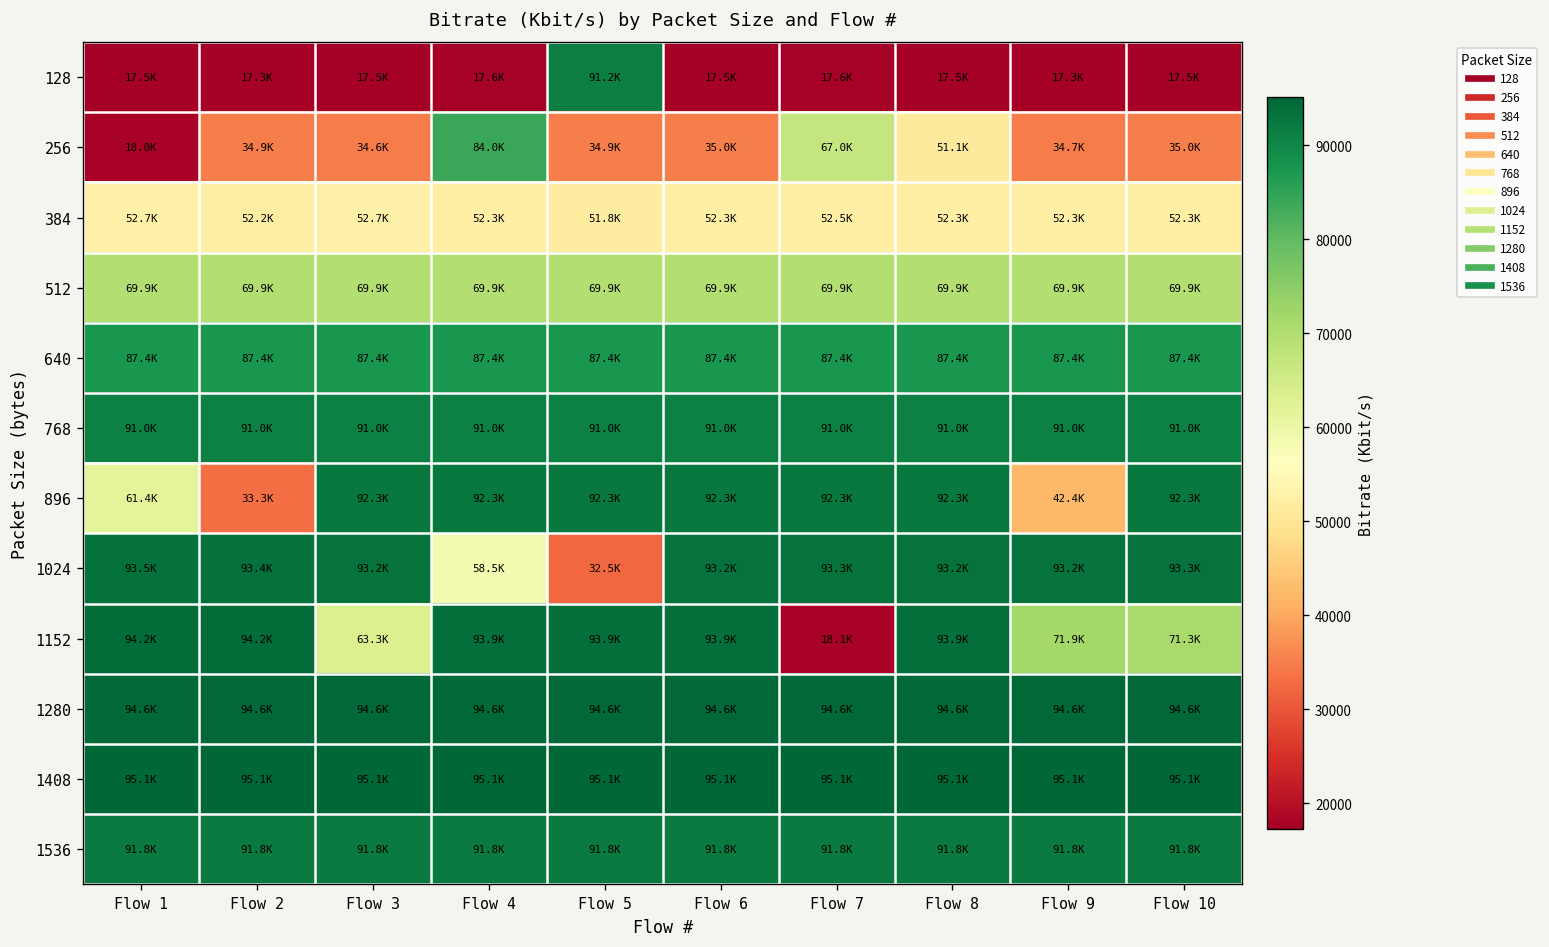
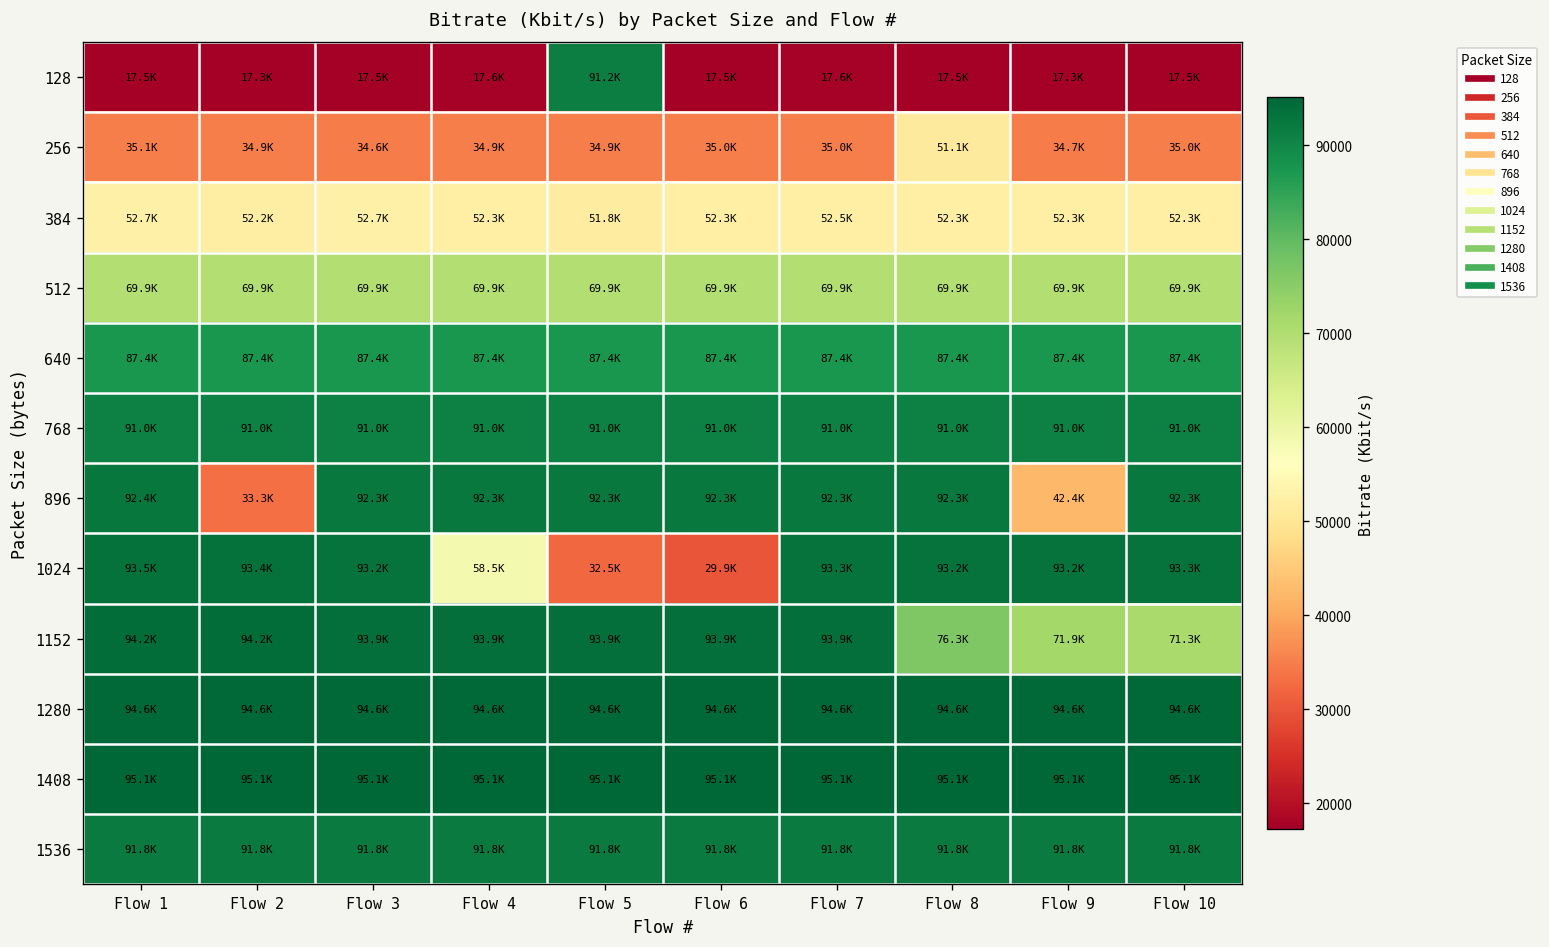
  {
    "128": {
      "Flow 1": "17.5K",
      "Flow 2": "17.3K",
      "Flow 3": "17.5K",
      "Flow 4": "17.6K",
      "Flow 5": "91.2K",
      "Flow 6": "17.5K",
      "Flow 7": "17.6K",
      "Flow 8": "17.5K",
      "Flow 9": "17.3K",
      "Flow 10": "17.5K"
    },
    "256": {
-     "Flow 1": "18.0K",
+     "Flow 1": "35.1K",
      "Flow 2": "34.9K",
      "Flow 3": "34.6K",
-     "Flow 4": "84.0K",
+     "Flow 4": "34.9K",
      "Flow 5": "34.9K",
      "Flow 6": "35.0K",
-     "Flow 7": "67.0K",
+     "Flow 7": "35.0K",
      "Flow 8": "51.1K",
      "Flow 9": "34.7K",
      "Flow 10": "35.0K"
    },
    "384": {
      "Flow 1": "52.7K",
      "Flow 2": "52.2K",
      "Flow 3": "52.7K",
      "Flow 4": "52.3K",
      "Flow 5": "51.8K",
      "Flow 6": "52.3K",
      "Flow 7": "52.5K",
      "Flow 8": "52.3K",
      "Flow 9": "52.3K",
      "Flow 10": "52.3K"
    },
    "512": {
      "Flow 1": "69.9K",
      "Flow 2": "69.9K",
      "Flow 3": "69.9K",
      "Flow 4": "69.9K",
      "Flow 5": "69.9K",
      "Flow 6": "69.9K",
      "Flow 7": "69.9K",
      "Flow 8": "69.9K",
      "Flow 9": "69.9K",
      "Flow 10": "69.9K"
    },
    "640": {
      "Flow 1": "87.4K",
      "Flow 2": "87.4K",
      "Flow 3": "87.4K",
      "Flow 4": "87.4K",
      "Flow 5": "87.4K",
      "Flow 6": "87.4K",
      "Flow 7": "87.4K",
      "Flow 8": "87.4K",
      "Flow 9": "87.4K",
      "Flow 10": "87.4K"
    },
    "768": {
      "Flow 1": "91.0K",
      "Flow 2": "91.0K",
      "Flow 3": "91.0K",
      "Flow 4": "91.0K",
      "Flow 5": "91.0K",
      "Flow 6": "91.0K",
      "Flow 7": "91.0K",
      "Flow 8": "91.0K",
      "Flow 9": "91.0K",
      "Flow 10": "91.0K"
    },
    "896": {
-     "Flow 1": "61.4K",
+     "Flow 1": "92.4K",
      "Flow 2": "33.3K",
      "Flow 3": "92.3K",
      "Flow 4": "92.3K",
      "Flow 5": "92.3K",
      "Flow 6": "92.3K",
      "Flow 7": "92.3K",
      "Flow 8": "92.3K",
      "Flow 9": "42.4K",
      "Flow 10": "92.3K"
    },
    "1024": {
      "Flow 1": "93.5K",
      "Flow 2": "93.4K",
      "Flow 3": "93.2K",
      "Flow 4": "58.5K",
      "Flow 5": "32.5K",
-     "Flow 6": "93.2K",
+     "Flow 6": "29.9K",
      "Flow 7": "93.3K",
      "Flow 8": "93.2K",
      "Flow 9": "93.2K",
      "Flow 10": "93.3K"
    },
    "1152": {
      "Flow 1": "94.2K",
      "Flow 2": "94.2K",
-     "Flow 3": "63.3K",
+     "Flow 3": "93.9K",
      "Flow 4": "93.9K",
      "Flow 5": "93.9K",
      "Flow 6": "93.9K",
-     "Flow 7": "18.1K",
-     "Flow 8": "93.9K",
+     "Flow 7": "93.9K",
+     "Flow 8": "76.3K",
      "Flow 9": "71.9K",
      "Flow 10": "71.3K"
    },
    "1280": {
      "Flow 1": "94.6K",
      "Flow 2": "94.6K",
      "Flow 3": "94.6K",
      "Flow 4": "94.6K",
      "Flow 5": "94.6K",
      "Flow 6": "94.6K",
      "Flow 7": "94.6K",
      "Flow 8": "94.6K",
      "Flow 9": "94.6K",
      "Flow 10": "94.6K"
    },
    "1408": {
      "Flow 1": "95.1K",
      "Flow 2": "95.1K",
      "Flow 3": "95.1K",
      "Flow 4": "95.1K",
      "Flow 5": "95.1K",
      "Flow 6": "95.1K",
      "Flow 7": "95.1K",
      "Flow 8": "95.1K",
      "Flow 9": "95.1K",
      "Flow 10": "95.1K"
    },
    "1536": {
      "Flow 1": "91.8K",
      "Flow 2": "91.8K",
      "Flow 3": "91.8K",
      "Flow 4": "91.8K",
      "Flow 5": "91.8K",
      "Flow 6": "91.8K",
      "Flow 7": "91.8K",
      "Flow 8": "91.8K",
      "Flow 9": "91.8K",
      "Flow 10": "91.8K"
    }
  }
